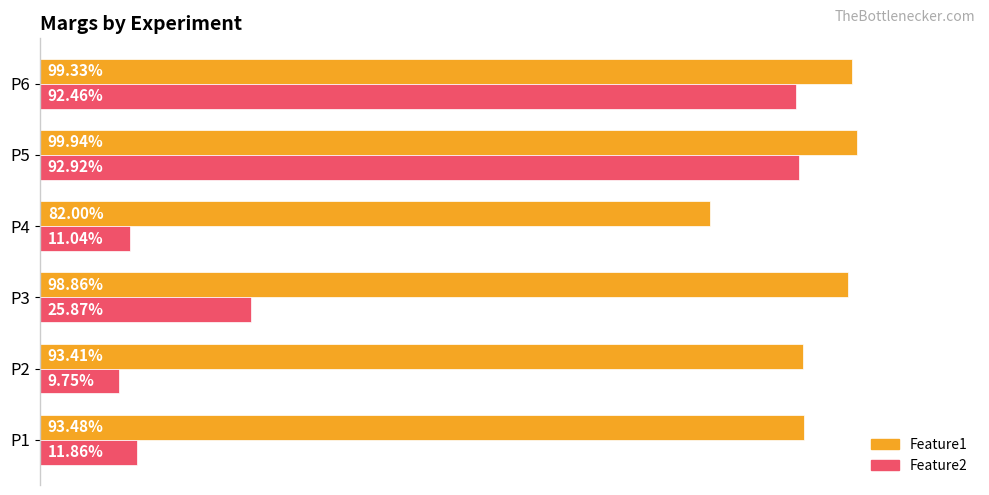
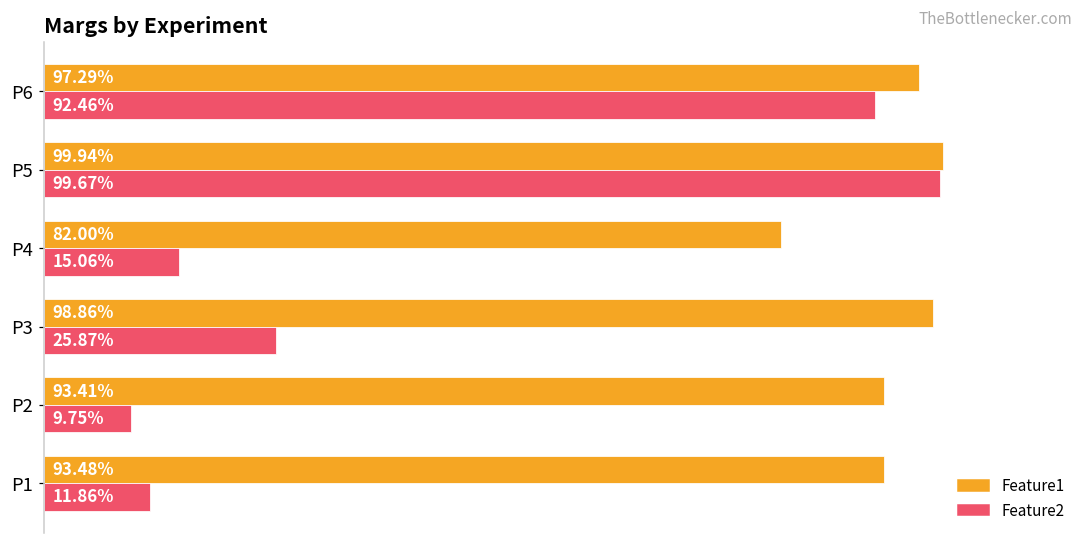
  {
    "Feature1": {
-     "P6": "99.33%",
+     "P6": "97.29%",
      "P5": "99.94%",
      "P4": "82.00%",
      "P3": "98.86%",
      "P2": "93.41%",
      "P1": "93.48%"
    },
    "Feature2": {
      "P6": "92.46%",
-     "P5": "92.92%",
-     "P4": "11.04%",
+     "P5": "99.67%",
+     "P4": "15.06%",
      "P3": "25.87%",
      "P2": "9.75%",
      "P1": "11.86%"
    }
  }
